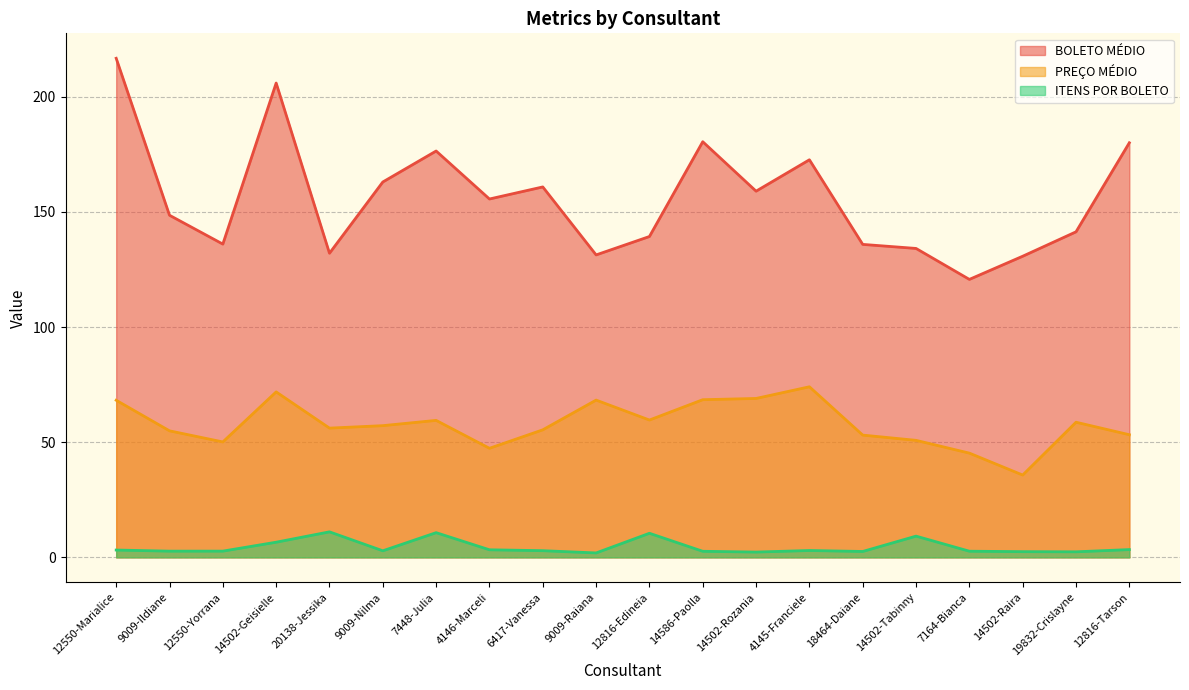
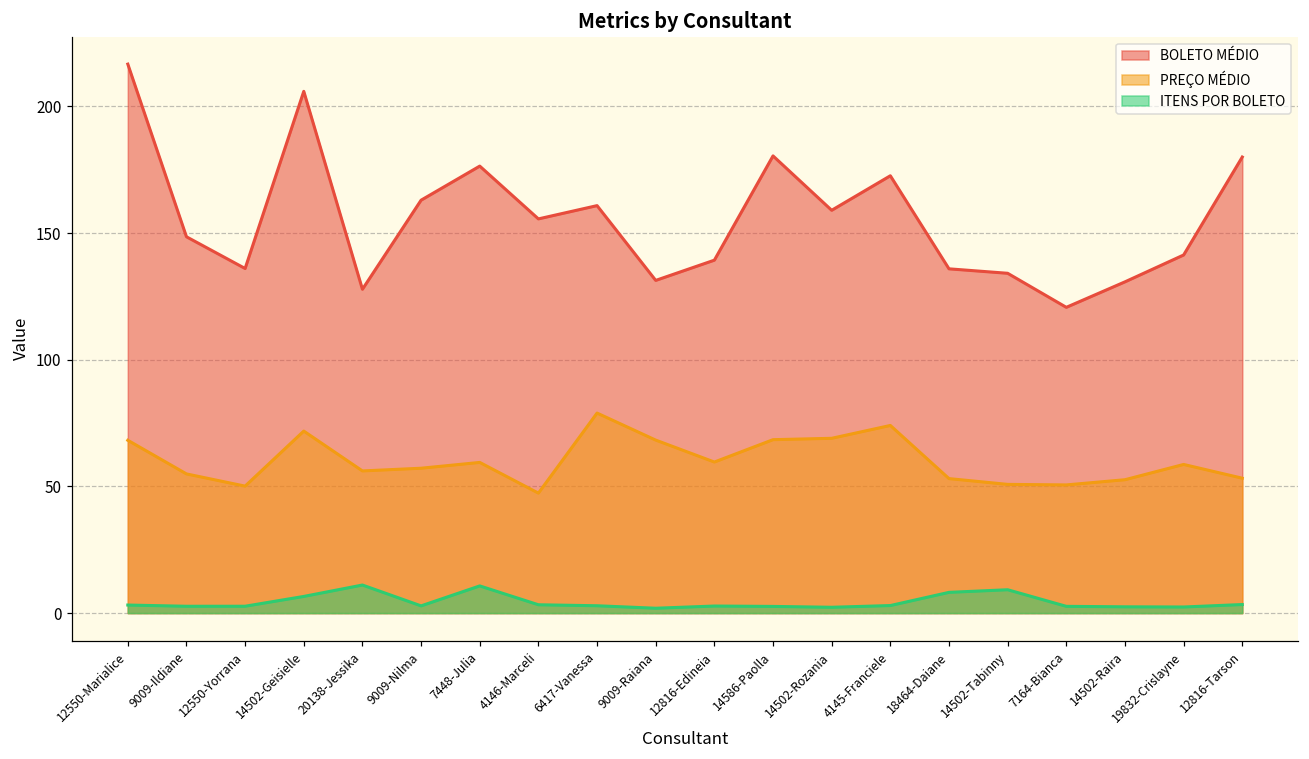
  {
    "BOLETO MÉDIO": {
      "12550-Marialice": 217,
      "9009-Ildiane": 149,
      "12550-Yorrana": 136,
      "14502-Geisielle": 206,
-     "20138-Jessika": 132,
+     "20138-Jessika": 128,
      "9009-Nilma": 163,
      "7448-Julia": 176,
      "4146-Marceli": 156,
      "6417-Vanessa": 161,
      "9009-Raiana": 131,
      "12816-Edineia": 139,
      "14586-Paolla": 180,
      "14502-Rozania": 159,
      "4145-Franciele": 173,
      "18464-Daiane": 136,
      "14502-Tabinny": 134,
      "7164-Bianca": 121,
      "14502-Raira": 131,
      "19832-Crislayne": 141,
      "12816-Tarson": 180
    },
    "PREÇO MÉDIO": {
      "12550-Marialice": 68,
      "9009-Ildiane": 55,
      "12550-Yorrana": 50,
      "14502-Geisielle": 72,
      "20138-Jessika": 56,
      "9009-Nilma": 57,
      "7448-Julia": 59,
      "4146-Marceli": 47,
-     "6417-Vanessa": 55,
+     "6417-Vanessa": 79,
      "9009-Raiana": 68,
      "12816-Edineia": 60,
      "14586-Paolla": 68,
      "14502-Rozania": 69,
      "4145-Franciele": 74,
      "18464-Daiane": 53,
      "14502-Tabinny": 51,
-     "7164-Bianca": 45,
-     "14502-Raira": 36,
+     "7164-Bianca": 51,
+     "14502-Raira": 53,
      "19832-Crislayne": 59,
      "12816-Tarson": 53
    },
    "ITENS POR BOLETO": {
      "12550-Marialice": 3,
      "9009-Ildiane": 3,
      "12550-Yorrana": 3,
      "14502-Geisielle": 7,
      "20138-Jessika": 11,
      "9009-Nilma": 3,
      "7448-Julia": 11,
      "4146-Marceli": 3,
      "6417-Vanessa": 3,
      "9009-Raiana": 2,
-     "12816-Edineia": 10,
+     "12816-Edineia": 3,
      "14586-Paolla": 3,
      "14502-Rozania": 2,
      "4145-Franciele": 3,
-     "18464-Daiane": 3,
+     "18464-Daiane": 8,
      "14502-Tabinny": 9,
      "7164-Bianca": 3,
      "14502-Raira": 2,
      "19832-Crislayne": 2,
      "12816-Tarson": 3
    }
  }
